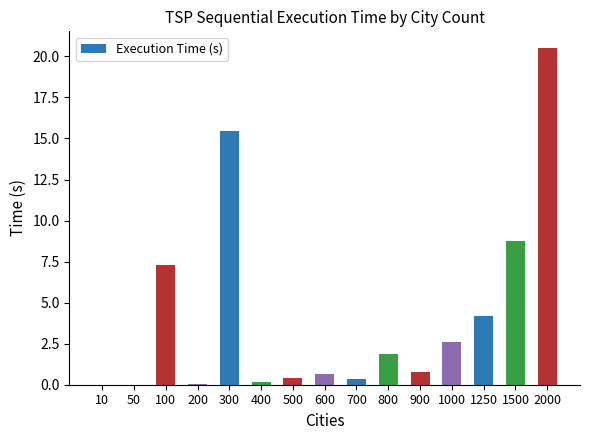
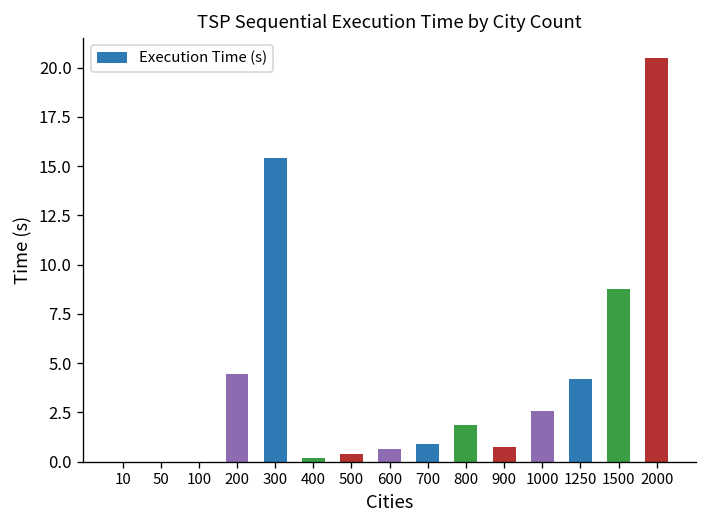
  {
    "10": 0.0,
    "50": 0.0,
-   "100": 7.3,
-   "200": 0.0,
+   "100": 0.0,
+   "200": 4.4,
    "300": 15.4,
    "400": 0.2,
    "500": 0.4,
    "600": 0.6,
-   "700": 0.4,
+   "700": 0.9,
    "800": 1.9,
    "900": 0.8,
    "1000": 2.6,
    "1250": 4.2,
    "1500": 8.8,
    "2000": 20.5
  }
